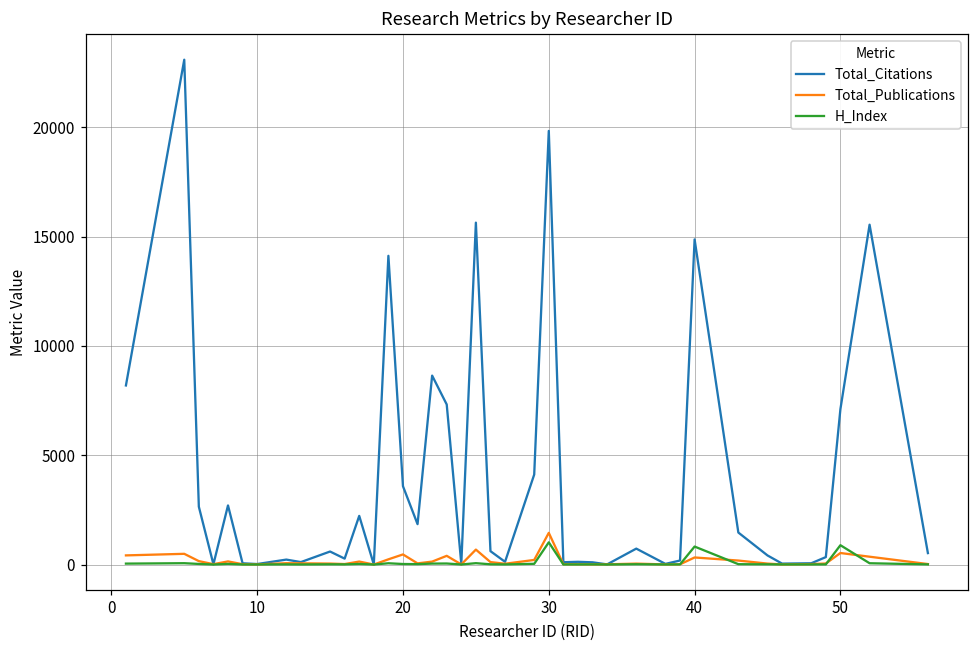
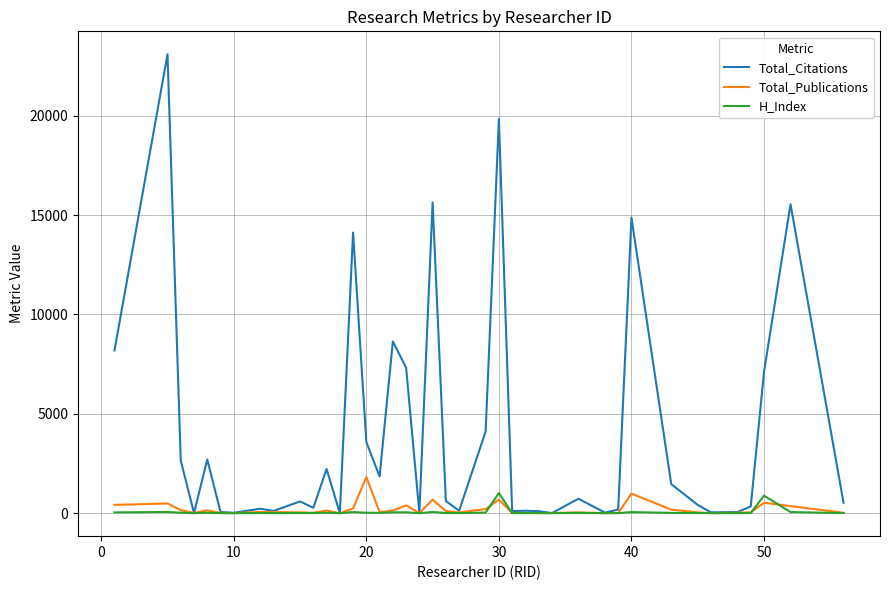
  {
    "Total_Citations": {
      "20": 3600,
      "30": 19800,
      "40": 14900,
      "50": 7100
    },
    "Total_Publications": {
-     "20": 500,
-     "30": 1500,
-     "40": 300,
+     "20": 1800,
+     "30": 700,
+     "40": 1000,
      "50": 500
    },
    "H_Index": {
      "20": 0,
      "30": 1000,
-     "40": 800,
+     "40": 100,
      "50": 900
    }
  }
